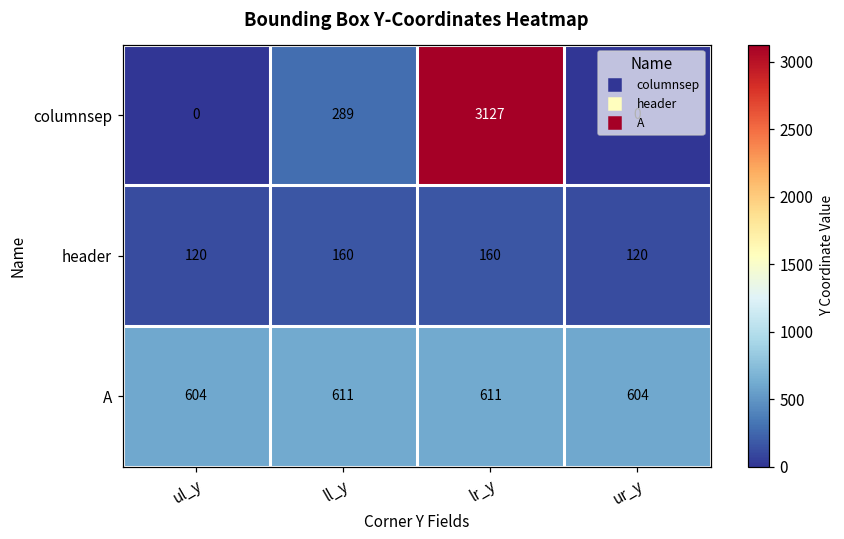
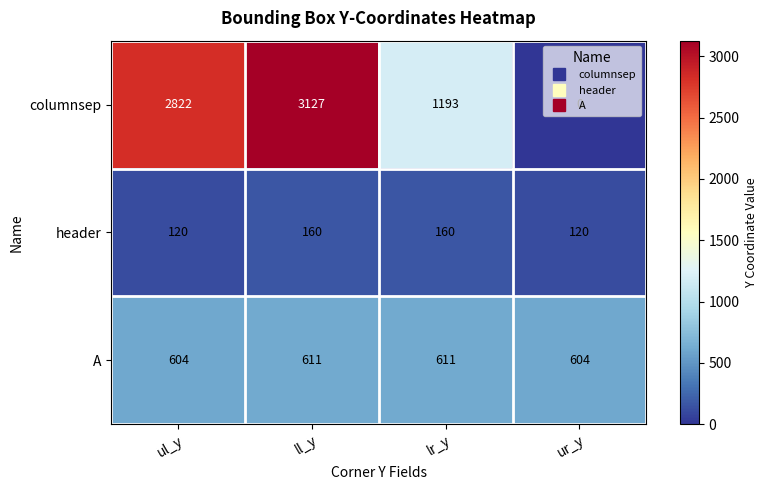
  {
    "columnsep": {
-     "ul_y": 0,
-     "ll_y": 289,
-     "lr_y": 3127
+     "ul_y": 2822,
+     "ll_y": 3127,
+     "lr_y": 1193
    },
    "header": {
      "ul_y": 120,
      "ll_y": 160,
      "lr_y": 160,
      "ur_y": 120
    },
    "A": {
      "ul_y": 604,
      "ll_y": 611,
      "lr_y": 611,
      "ur_y": 604
    }
  }
